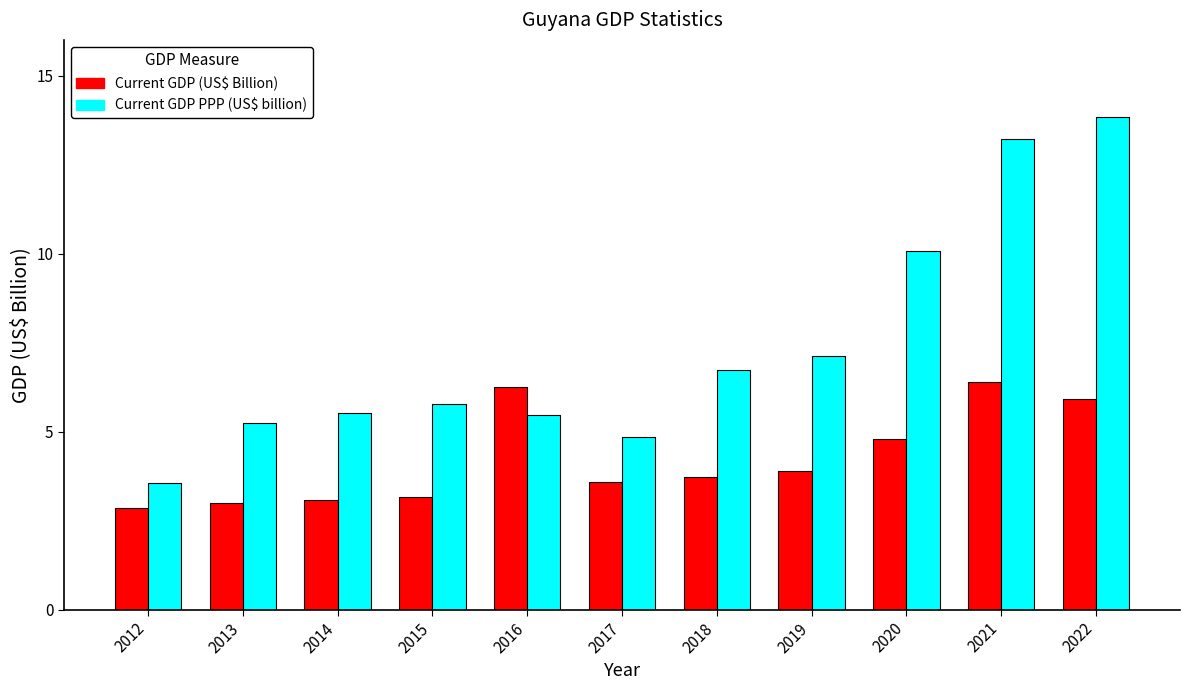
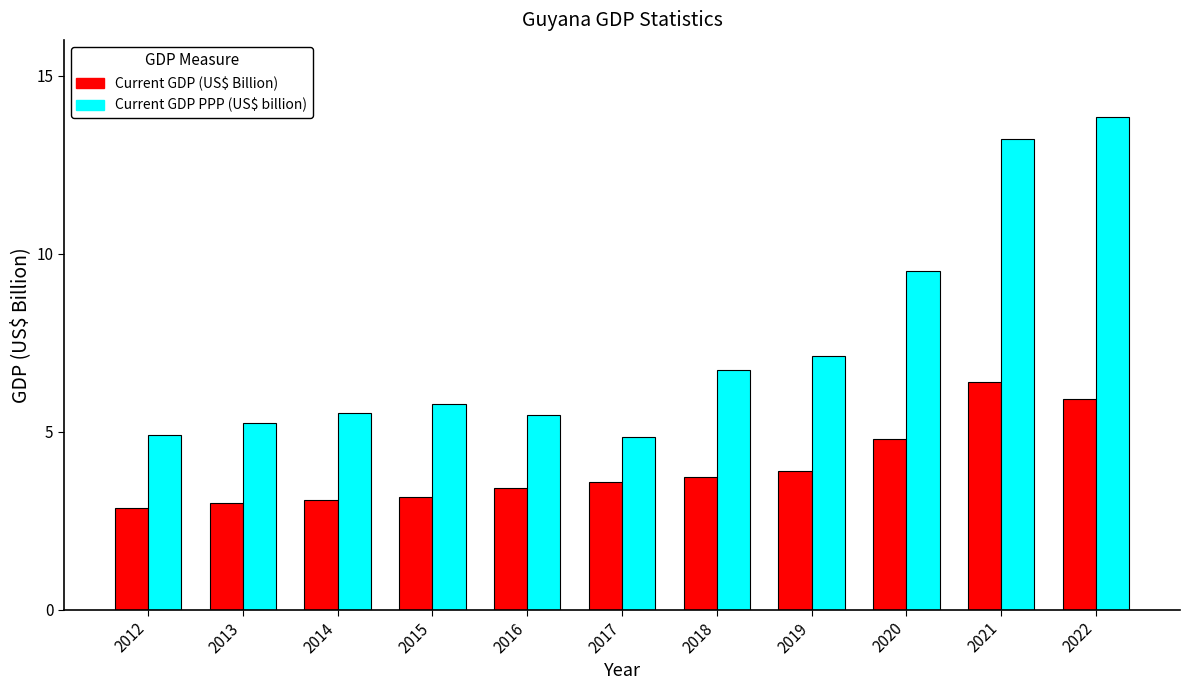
  {
    "Current GDP (US$ Billion)": {
      "2012": 2.9,
      "2013": 3.0,
      "2014": 3.1,
      "2015": 3.2,
-     "2016": 6.3,
+     "2016": 3.4,
      "2017": 3.6,
      "2018": 3.7,
      "2019": 3.9,
      "2020": 4.8,
      "2021": 6.4,
      "2022": 5.9
    },
    "Current GDP PPP (US$ billion)": {
-     "2012": 3.6,
+     "2012": 4.9,
      "2013": 5.2,
      "2014": 5.5,
      "2015": 5.8,
      "2016": 5.5,
      "2017": 4.9,
      "2018": 6.7,
      "2019": 7.1,
-     "2020": 10.1,
+     "2020": 9.5,
      "2021": 13.2,
      "2022": 13.8
    }
  }
